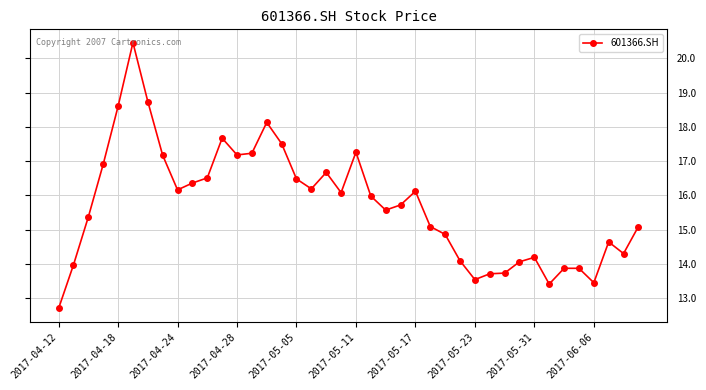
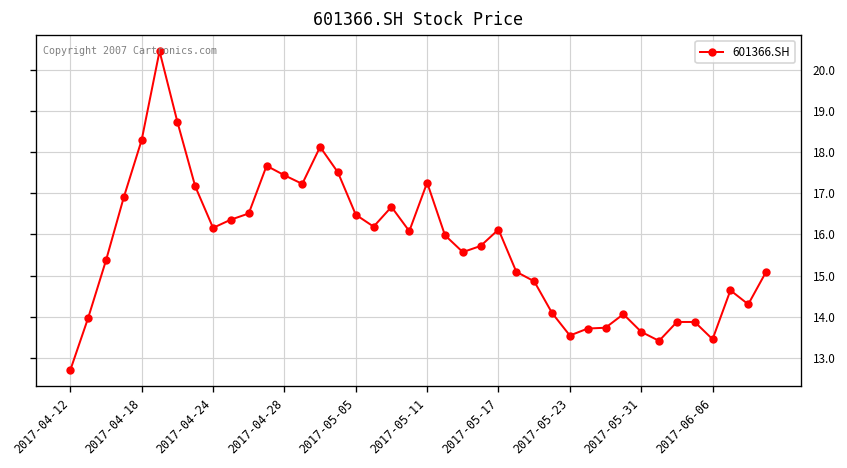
  {
    "2017-04-12": 12.7,
-   "2017-04-18": 18.6,
+   "2017-04-18": 18.3,
    "2017-04-24": 16.2,
-   "2017-04-28": 17.2,
+   "2017-04-28": 17.4,
    "2017-05-05": 16.5,
    "2017-05-11": 17.3,
    "2017-05-17": 16.1,
    "2017-05-23": 13.5,
-   "2017-05-31": 14.2,
+   "2017-05-31": 13.6,
    "2017-06-06": 13.5
  }
